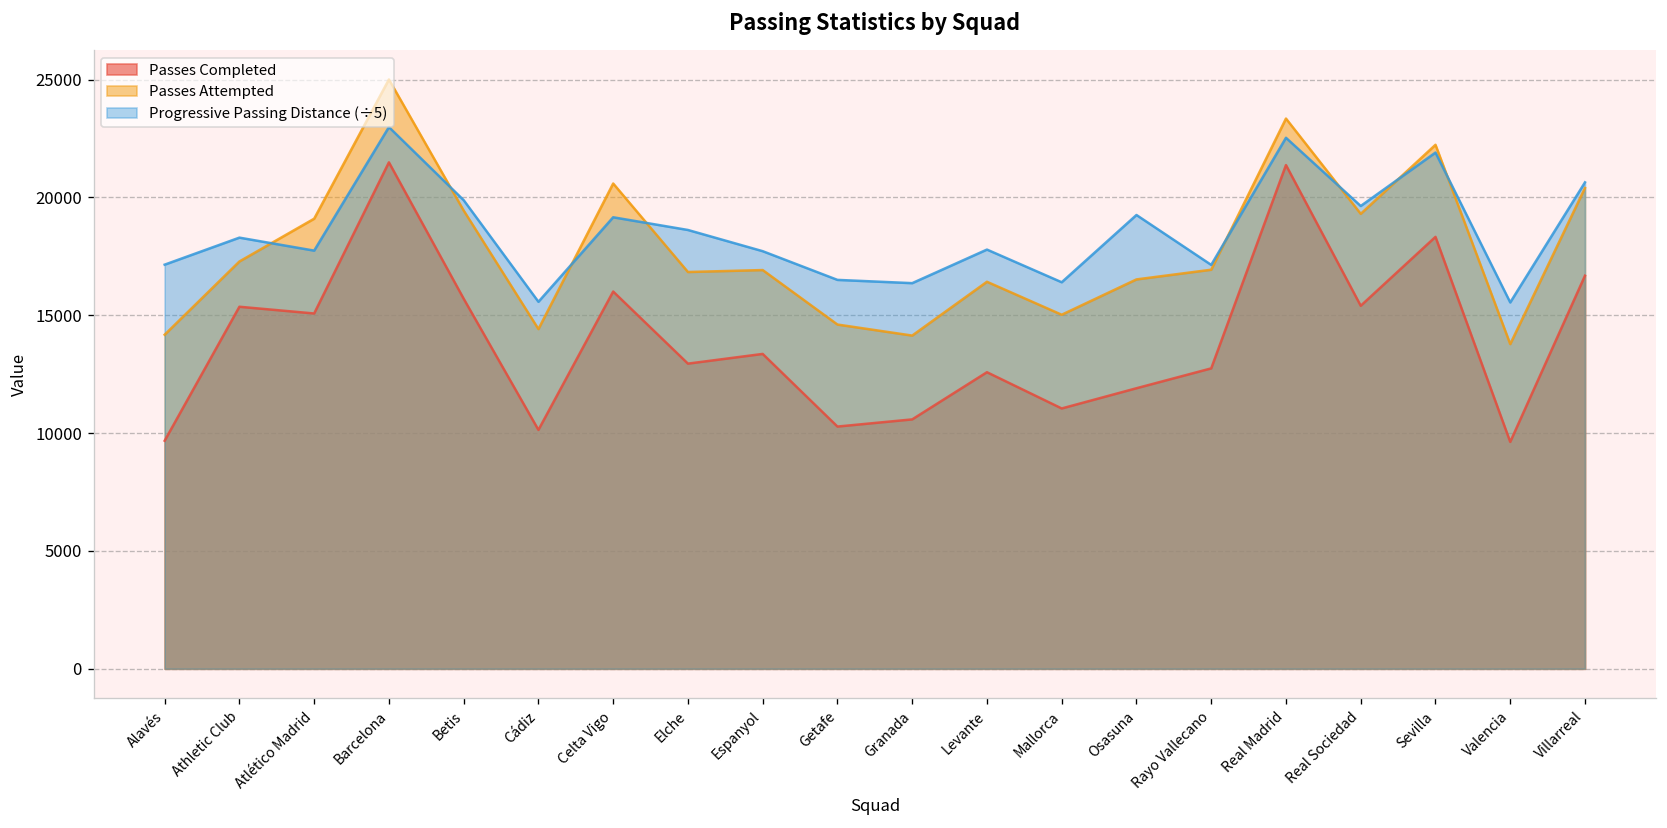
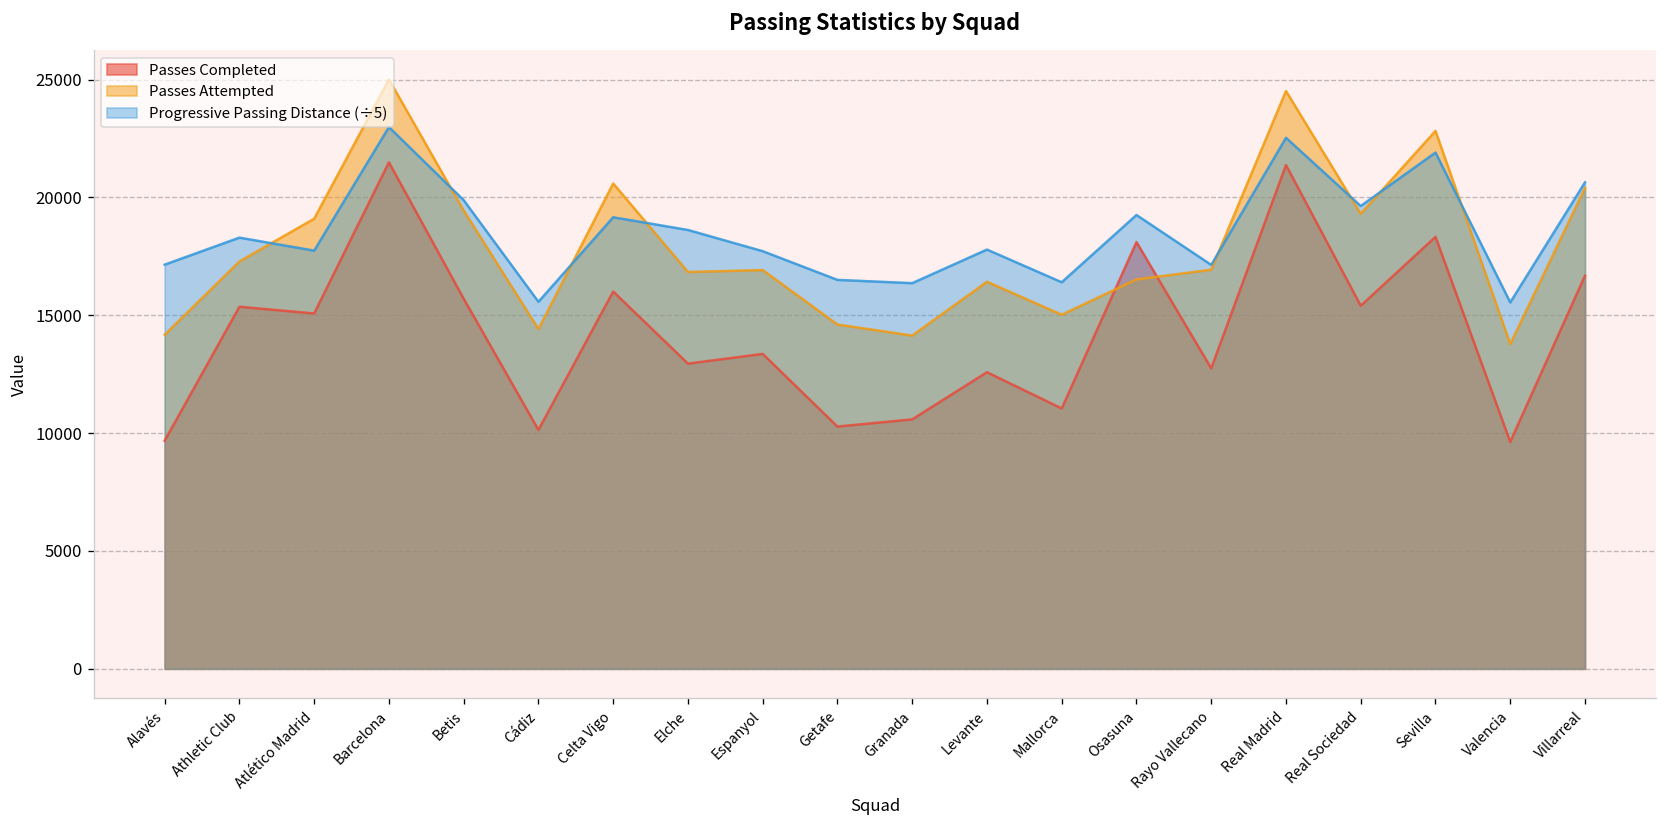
  {
    "Passes Completed": {
      "Alavés": 9700,
      "Athletic Club": 15400,
      "Atlético Madrid": 15100,
      "Barcelona": 21500,
      "Betis": 15700,
      "Cádiz": 10100,
      "Celta Vigo": 16000,
      "Elche": 12900,
      "Espanyol": 13400,
      "Getafe": 10300,
      "Granada": 10600,
      "Levante": 12600,
      "Mallorca": 11000,
-     "Osasuna": 11900,
+     "Osasuna": 18100,
      "Rayo Vallecano": 12700,
      "Real Madrid": 21400,
      "Real Sociedad": 15400,
      "Sevilla": 18300,
      "Valencia": 9600,
      "Villarreal": 16700
    },
    "Passes Attempted": {
      "Alavés": 14200,
      "Athletic Club": 17300,
      "Atlético Madrid": 19100,
      "Betis": 19400,
      "Cádiz": 14400,
      "Celta Vigo": 20600,
      "Elche": 16800,
      "Espanyol": 16900,
      "Getafe": 14600,
      "Granada": 14100,
      "Levante": 16400,
      "Mallorca": 15000,
      "Osasuna": 16500,
      "Rayo Vallecano": 16900,
-     "Real Madrid": 23300,
+     "Real Madrid": 24500,
      "Real Sociedad": 19300,
-     "Sevilla": 22200,
+     "Sevilla": 22800,
      "Valencia": 13800,
      "Villarreal": 20400
    },
    "Progressive Passing Distance (÷5)": {
      "Alavés": 17100,
      "Athletic Club": 18300,
      "Atlético Madrid": 17700,
      "Betis": 19900,
      "Cádiz": 15600,
      "Celta Vigo": 19200,
      "Elche": 18600,
      "Espanyol": 17700,
      "Getafe": 16500,
      "Granada": 16400,
      "Levante": 17800,
      "Mallorca": 16400,
      "Osasuna": 19300,
      "Rayo Vallecano": 17100,
      "Real Madrid": 22500,
      "Real Sociedad": 19600,
      "Sevilla": 21900,
      "Valencia": 15500,
      "Villarreal": 20600
    }
  }
